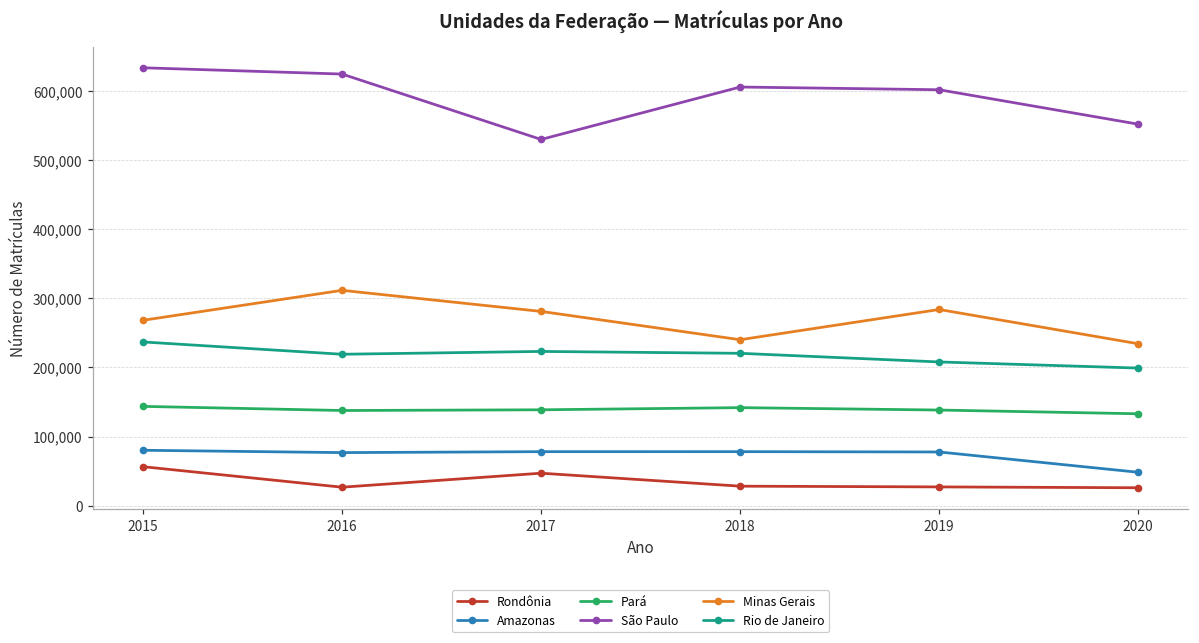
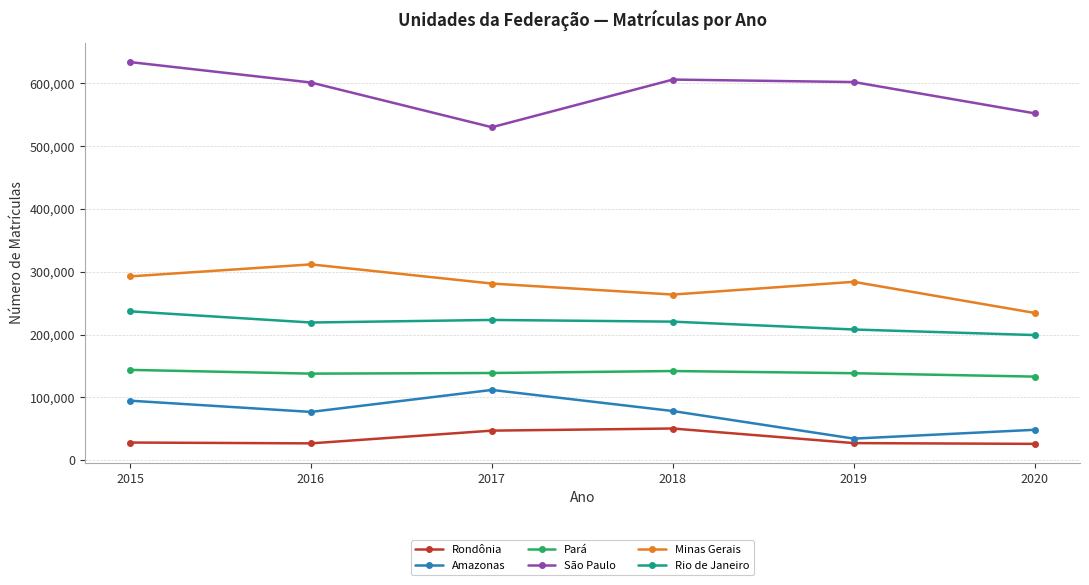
  {
    "Rondônia": {
-     "2015": "60,000",
+     "2015": "30,000",
      "2016": "30,000",
      "2017": "50,000",
-     "2018": "30,000",
+     "2018": "50,000",
      "2019": "30,000",
      "2020": "30,000"
    },
    "Amazonas": {
-     "2015": "80,000",
+     "2015": "90,000",
      "2016": "80,000",
-     "2017": "80,000",
+     "2017": "110,000",
      "2018": "80,000",
-     "2019": "80,000",
+     "2019": "30,000",
      "2020": "50,000"
    },
    "São Paulo": {
      "2015": "630,000",
-     "2016": "620,000",
+     "2016": "600,000",
      "2017": "530,000",
      "2018": "610,000",
      "2019": "600,000",
      "2020": "550,000"
    },
    "Minas Gerais": {
-     "2015": "270,000",
+     "2015": "290,000",
      "2016": "310,000",
      "2017": "280,000",
-     "2018": "240,000",
+     "2018": "260,000",
      "2019": "280,000",
      "2020": "230,000"
    }
  }
